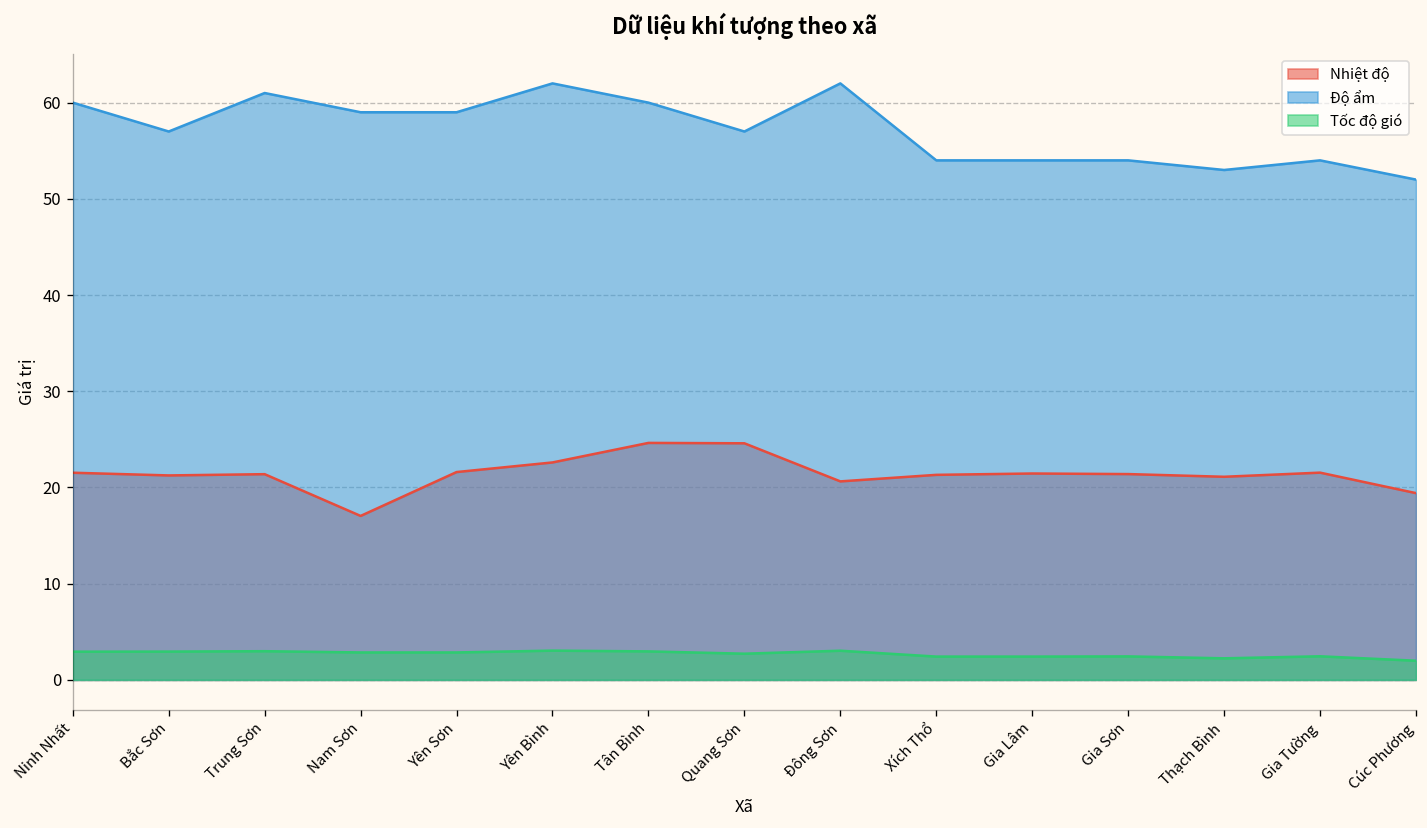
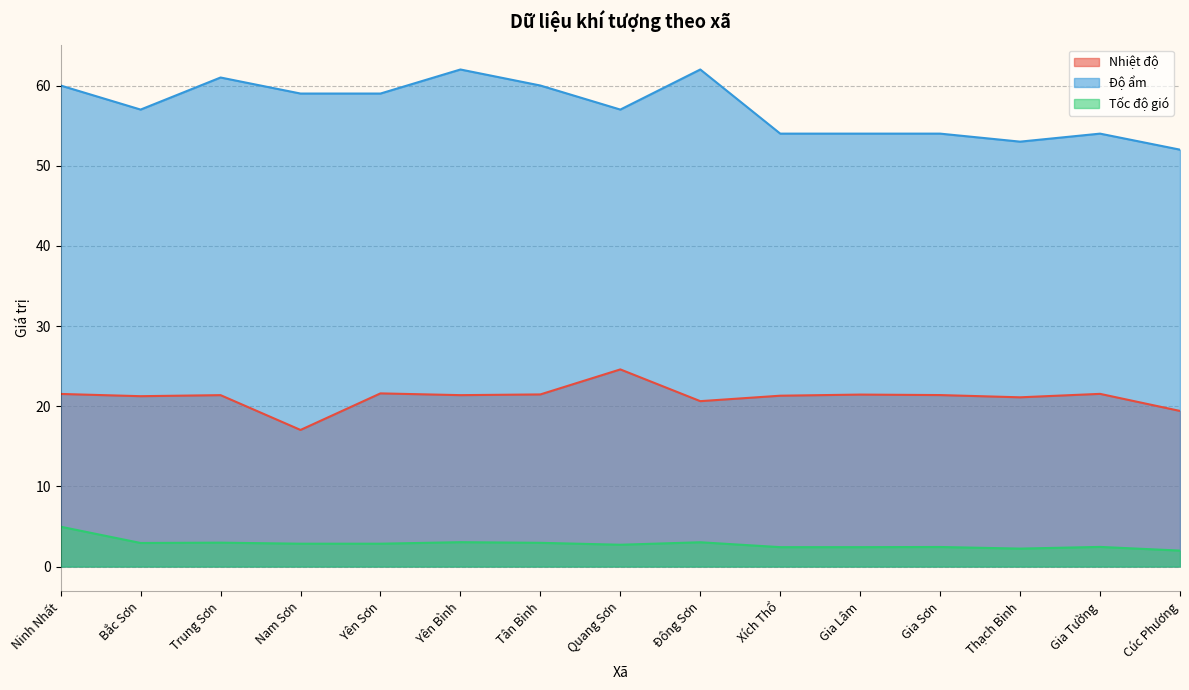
  {
    "Nhiệt độ": {
      "Ninh Nhất": 22,
      "Bắc Sơn": 21,
      "Trung Sơn": 21,
      "Nam Sơn": 17,
      "Yên Sơn": 22,
-     "Yên Bình": 23,
-     "Tân Bình": 25,
+     "Yên Bình": 21,
+     "Tân Bình": 21,
      "Quang Sơn": 25,
      "Đông Sơn": 21,
      "Xích Thổ": 21,
      "Gia Lâm": 21,
      "Gia Sơn": 21,
      "Thạch Bình": 21,
      "Gia Tường": 22,
      "Cúc Phương": 19
    },
    "Độ ẩm": {
      "Ninh Nhất": 60,
      "Bắc Sơn": 57,
      "Trung Sơn": 61,
      "Nam Sơn": 59,
      "Yên Sơn": 59,
      "Yên Bình": 62,
      "Tân Bình": 60,
      "Quang Sơn": 57,
      "Đông Sơn": 62,
      "Xích Thổ": 54,
      "Gia Lâm": 54,
      "Gia Sơn": 54,
      "Thạch Bình": 53,
      "Gia Tường": 54,
      "Cúc Phương": 52
    },
    "Tốc độ gió": {
-     "Ninh Nhất": 3,
+     "Ninh Nhất": 5,
      "Bắc Sơn": 3,
      "Trung Sơn": 3,
      "Nam Sơn": 3,
      "Yên Sơn": 3,
      "Yên Bình": 3,
      "Tân Bình": 3,
      "Quang Sơn": 3,
      "Đông Sơn": 3,
      "Xích Thổ": 2,
      "Gia Lâm": 2,
      "Gia Sơn": 2,
      "Thạch Bình": 2,
      "Gia Tường": 2,
      "Cúc Phương": 2
    }
  }
